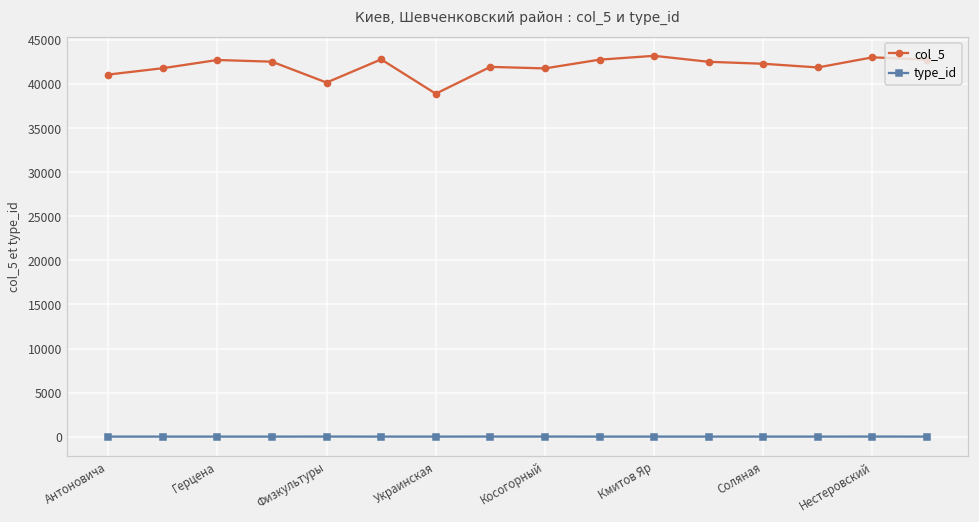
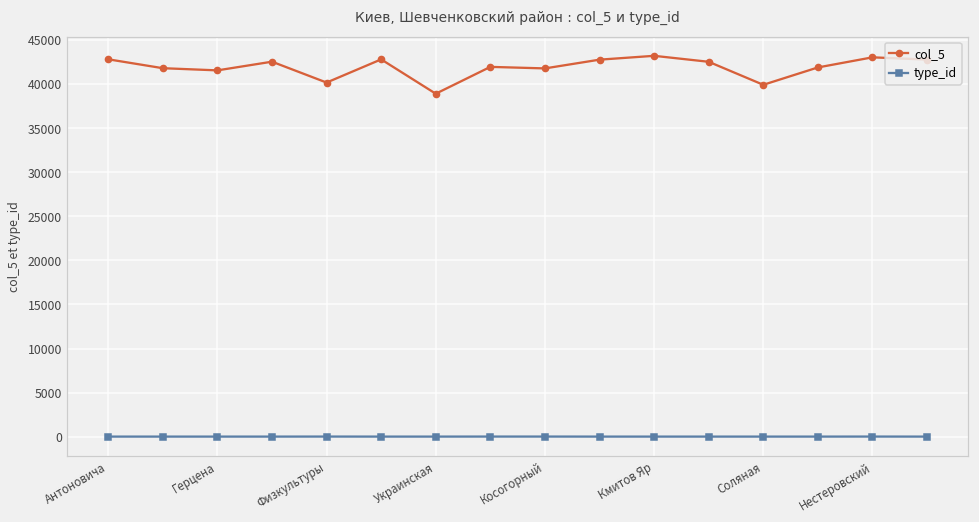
  {
    "col_5": {
-     "Антоновича": 41000,
-     "Герцена": 43000,
+     "Антоновича": 43000,
+     "Герцена": 42000,
      "Физкультуры": 40000,
      "Украинская": 39000,
      "Косогорный": 42000,
      "Кмитов Яр": 43000,
-     "Соляная": 42000,
+     "Соляная": 40000,
      "Нестеровский": 43000
    },
    "type_id": {
      "Антоновича": 0,
      "Герцена": 0,
      "Физкультуры": 0,
      "Украинская": 0,
      "Косогорный": 0,
      "Кмитов Яр": 0,
      "Соляная": 0,
      "Нестеровский": 0
    }
  }
